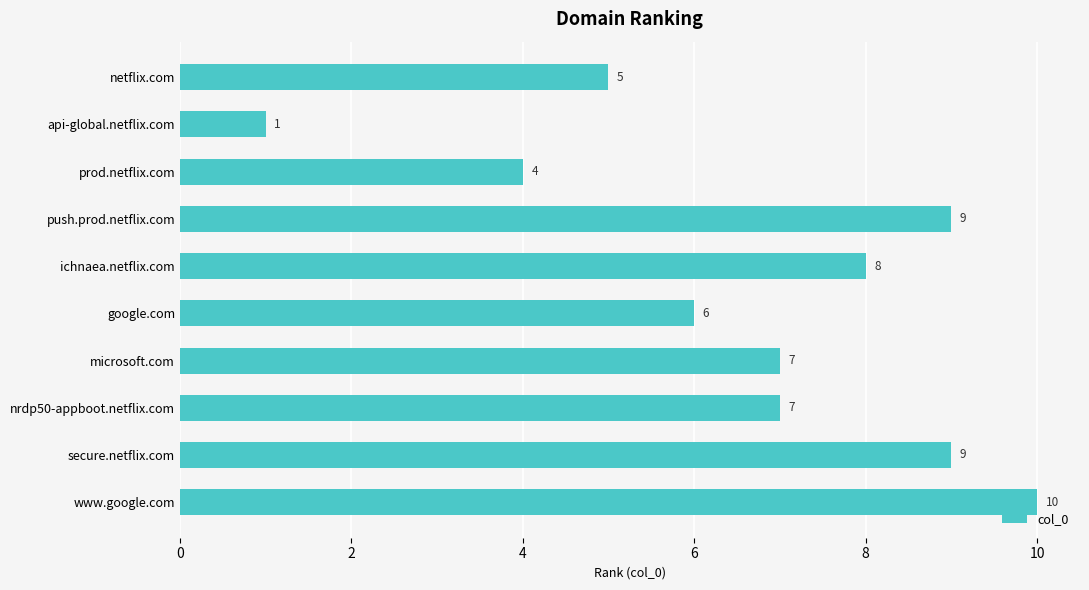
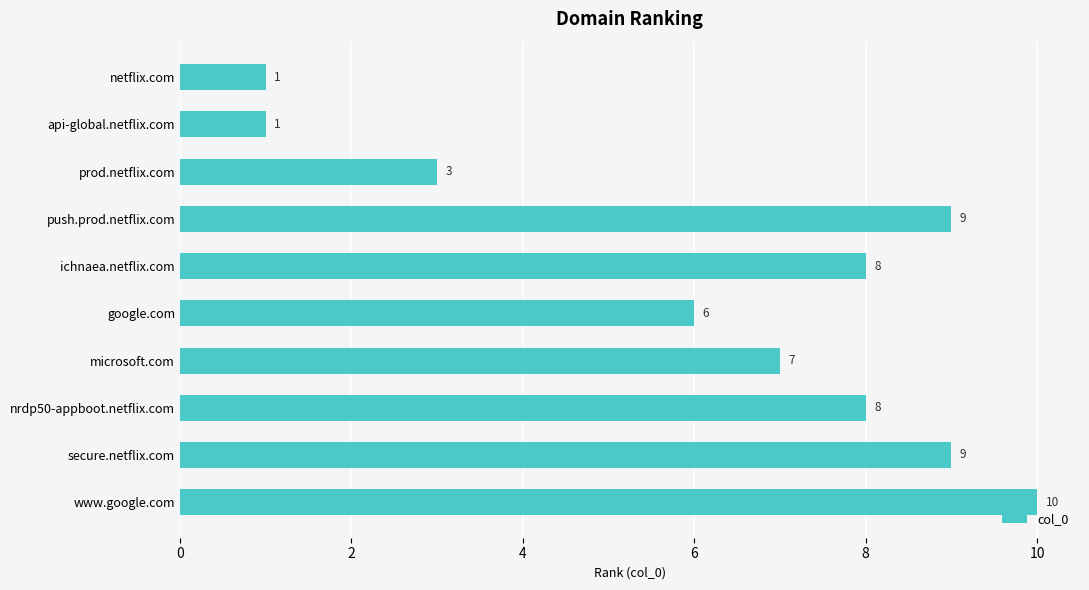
  {
-   "netflix.com": 5,
+   "netflix.com": 1,
    "api-global.netflix.com": 1,
-   "prod.netflix.com": 4,
+   "prod.netflix.com": 3,
    "push.prod.netflix.com": 9,
    "ichnaea.netflix.com": 8,
    "google.com": 6,
    "microsoft.com": 7,
-   "nrdp50-appboot.netflix.com": 7,
+   "nrdp50-appboot.netflix.com": 8,
    "secure.netflix.com": 9,
    "www.google.com": 10
  }
